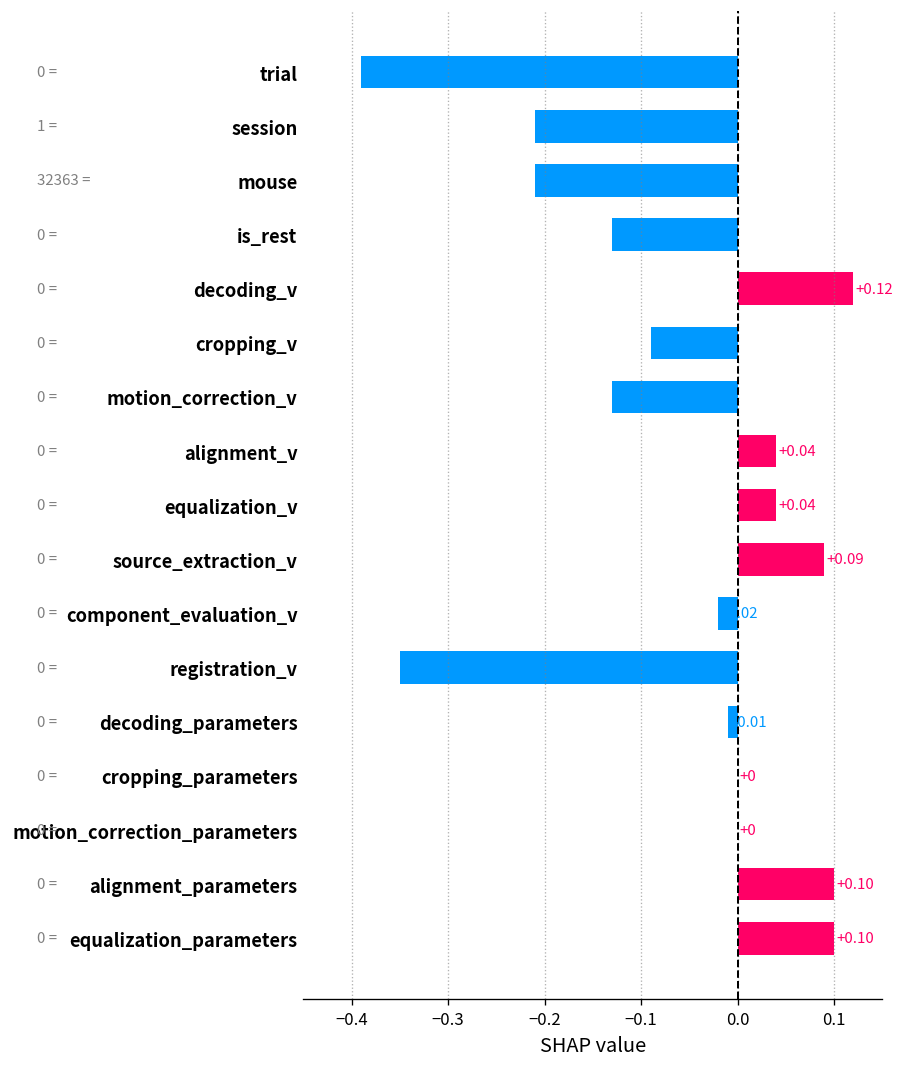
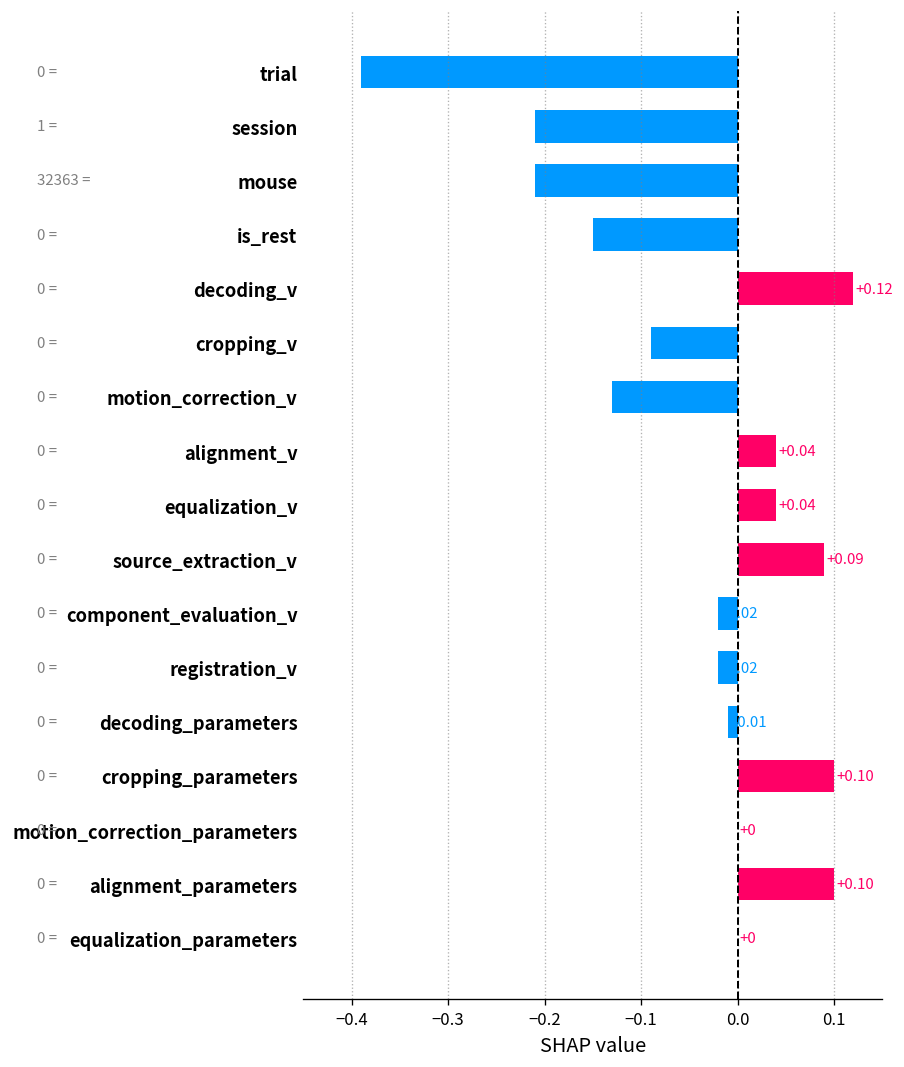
  {
-   "is_rest": "-0.13",
+   "is_rest": "-0.15",
    "decoding_v": "+0.12",
    "alignment_v": "+0.04",
    "equalization_v": "+0.04",
    "source_extraction_v": "+0.09",
    "component_evaluation_v": "-0.02",
-   "registration_v": "-0.35",
+   "registration_v": "-0.02",
    "decoding_parameters": "-0.01",
-   "cropping_parameters": "+0",
+   "cropping_parameters": "+0.10",
    "motion_correction_parameters": "+0",
    "alignment_parameters": "+0.10",
-   "equalization_parameters": "+0.10"
+   "equalization_parameters": "+0"
  }
